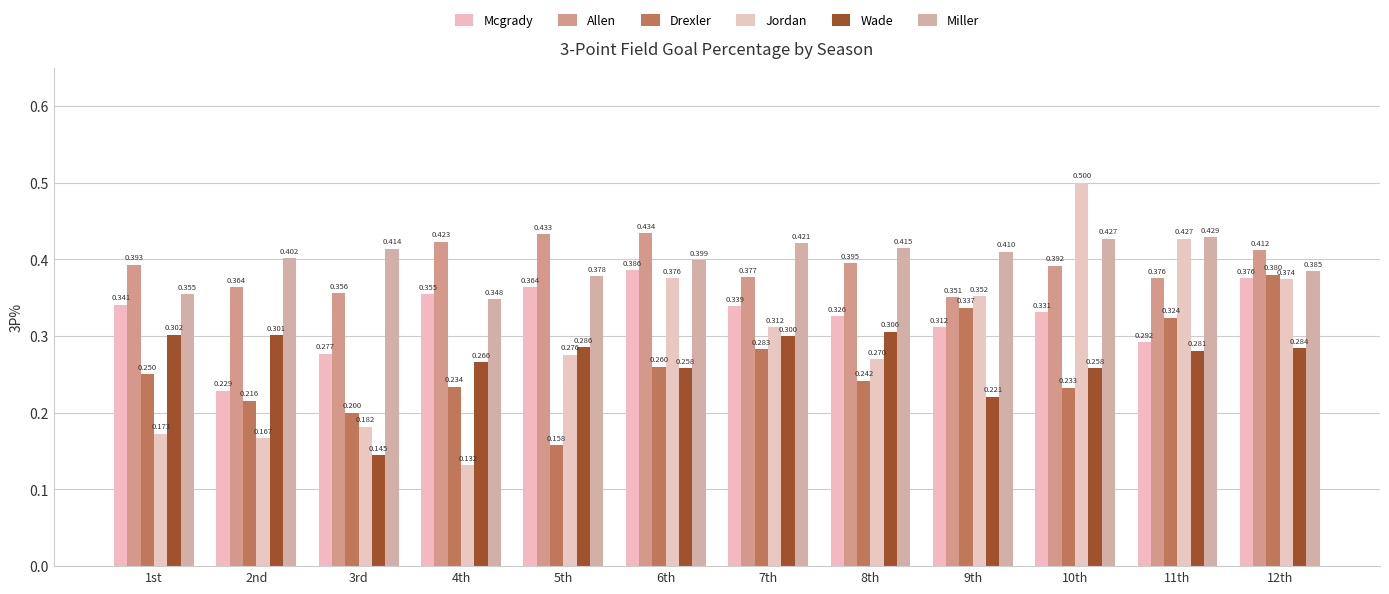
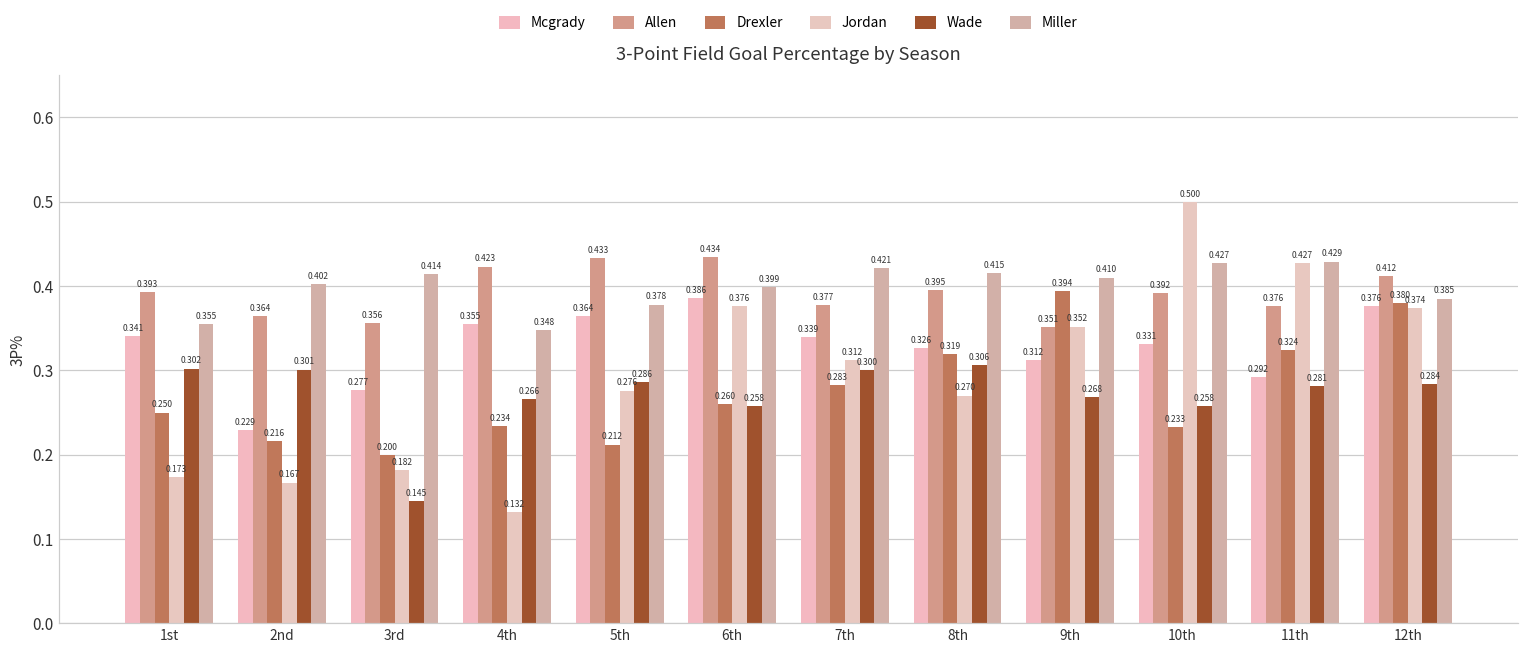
  {
    "Drexler": {
      "1st": 0.250,
      "2nd": 0.216,
      "3rd": 0.200,
      "4th": 0.234,
-     "5th": 0.158,
+     "5th": 0.212,
      "6th": 0.260,
      "7th": 0.283,
-     "8th": 0.242,
-     "9th": 0.337,
+     "8th": 0.319,
+     "9th": 0.394,
      "10th": 0.233,
      "11th": 0.324,
      "12th": 0.380
    },
    "Wade": {
      "1st": 0.302,
      "2nd": 0.301,
      "3rd": 0.145,
      "4th": 0.266,
      "5th": 0.286,
      "6th": 0.258,
      "7th": 0.300,
      "8th": 0.306,
-     "9th": 0.221,
+     "9th": 0.268,
      "10th": 0.258,
      "11th": 0.281,
      "12th": 0.284
    }
  }
